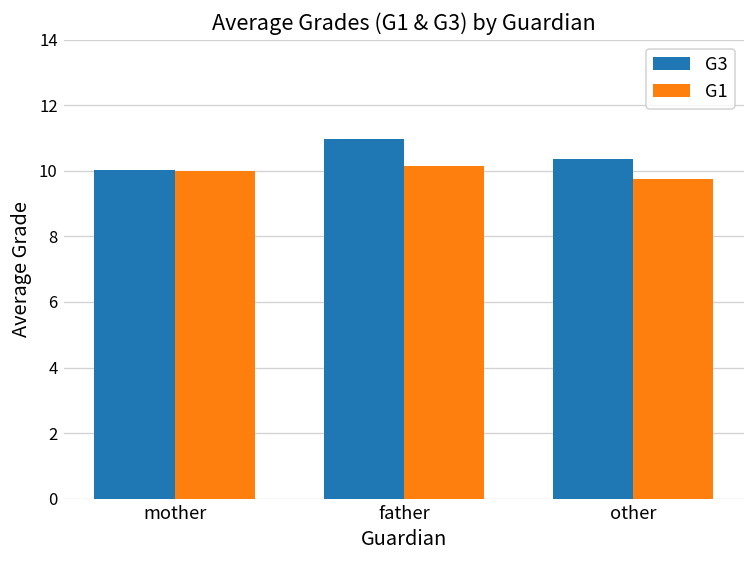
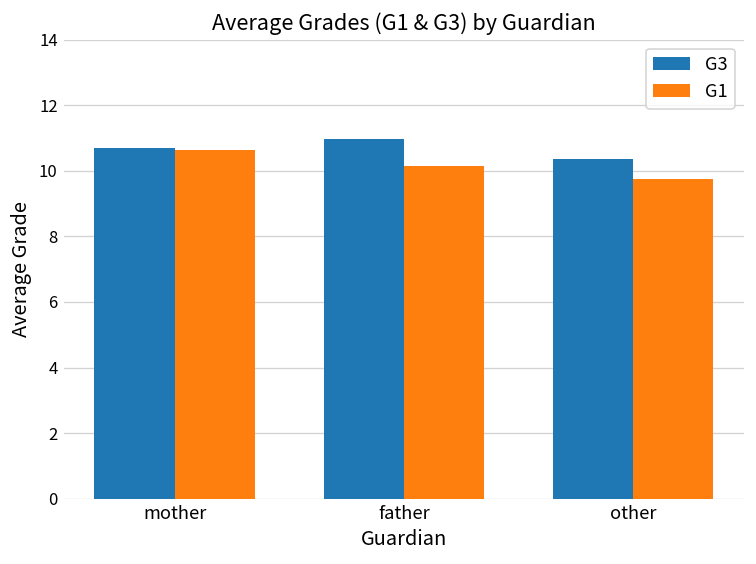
  {
    "G3": {
-     "mother": 10.0,
+     "mother": 10.7,
      "father": 11.0,
      "other": 10.4
    },
    "G1": {
-     "mother": 10.0,
+     "mother": 10.6,
      "father": 10.2,
      "other": 9.8
    }
  }
